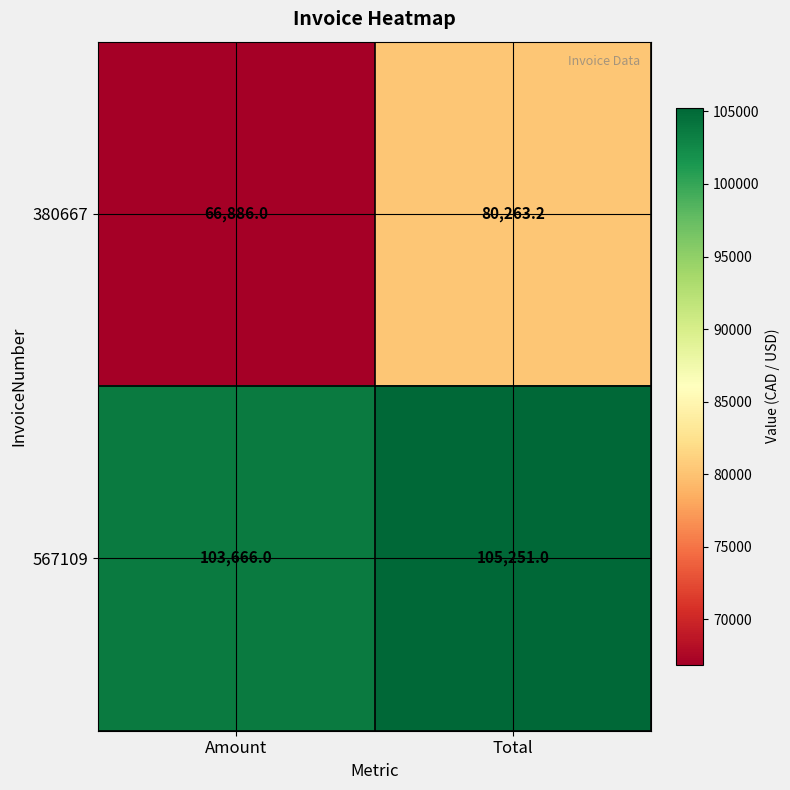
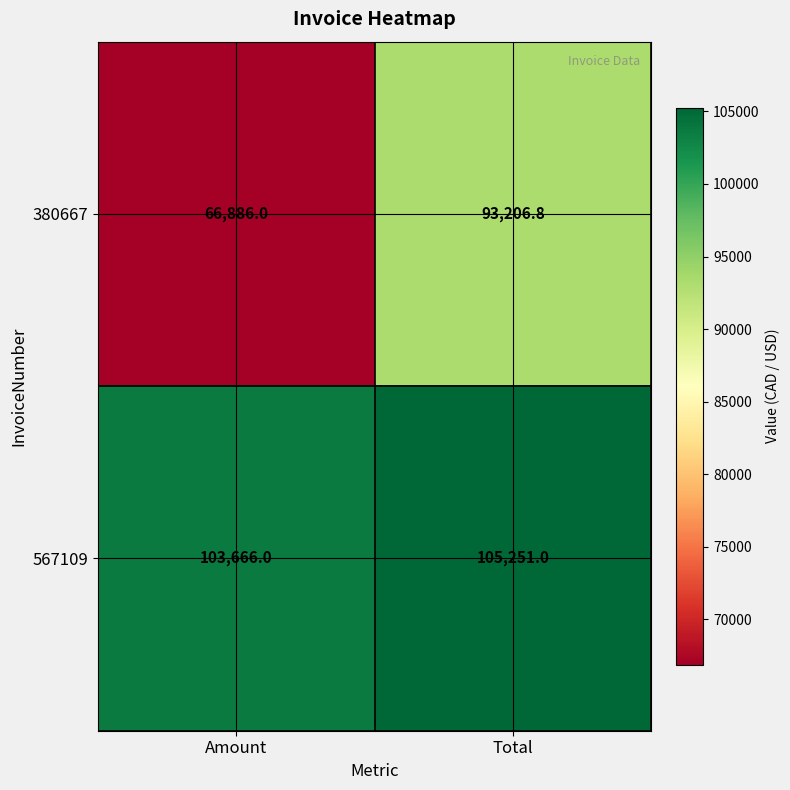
  {
    "380667": {
      "Amount": "66,886.0",
-     "Total": "80,263.2"
+     "Total": "93,206.8"
    },
    "567109": {
      "Amount": "103,666.0",
      "Total": "105,251.0"
    }
  }
